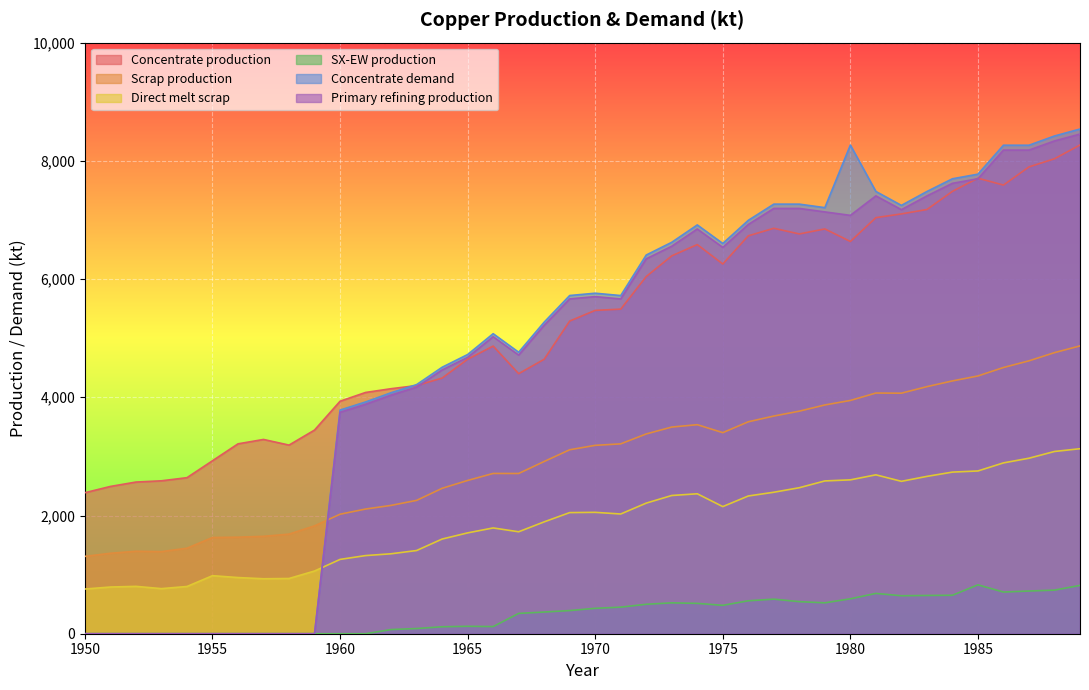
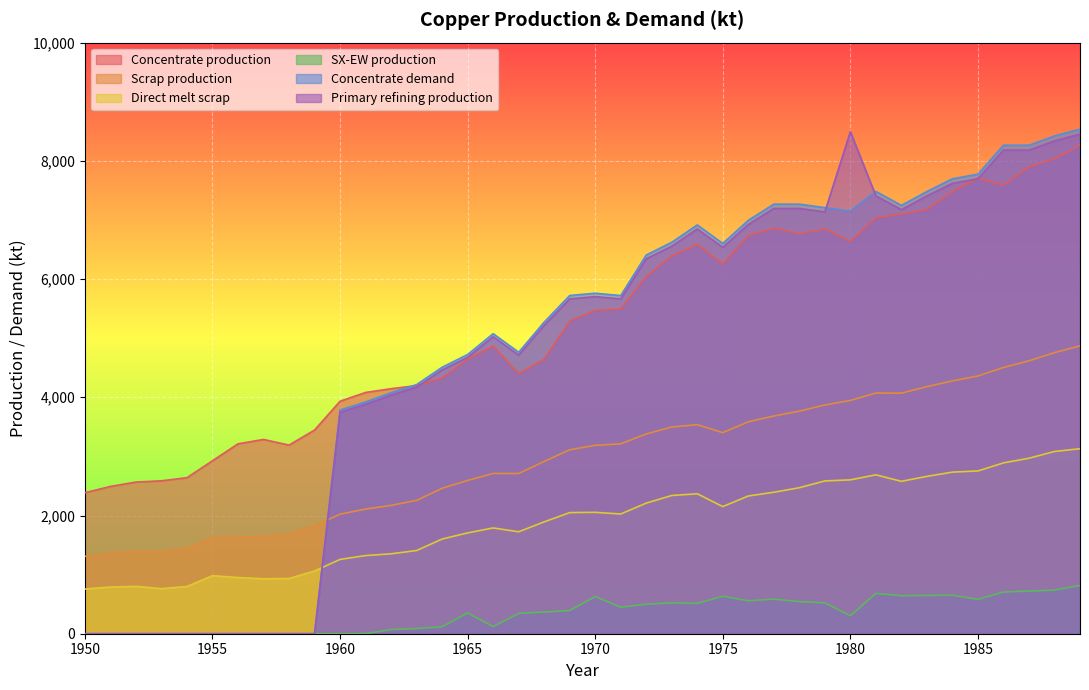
  {
    "SX-EW production": {
      "1960": "0",
-     "1965": "100",
-     "1970": "400",
-     "1975": "500",
-     "1980": "600",
-     "1985": "800"
+     "1965": "400",
+     "1970": "600",
+     "1975": "600",
+     "1980": "300",
+     "1985": "600"
    },
    "Concentrate demand": {
      "1965": "4,700",
      "1970": "5,800",
      "1975": "6,600",
-     "1980": "8,300",
+     "1980": "7,100",
      "1985": "7,800"
    },
    "Primary refining production": {
      "1970": "5,700",
      "1975": "6,500",
-     "1980": "7,100"
+     "1980": "8,500"
    }
  }
